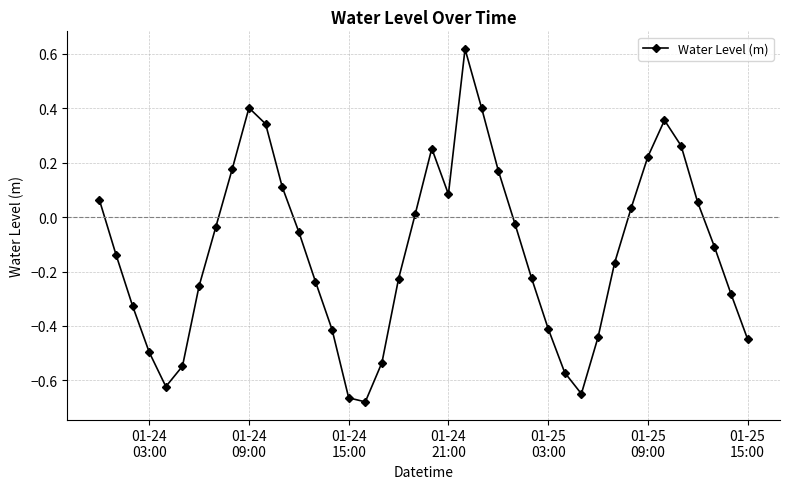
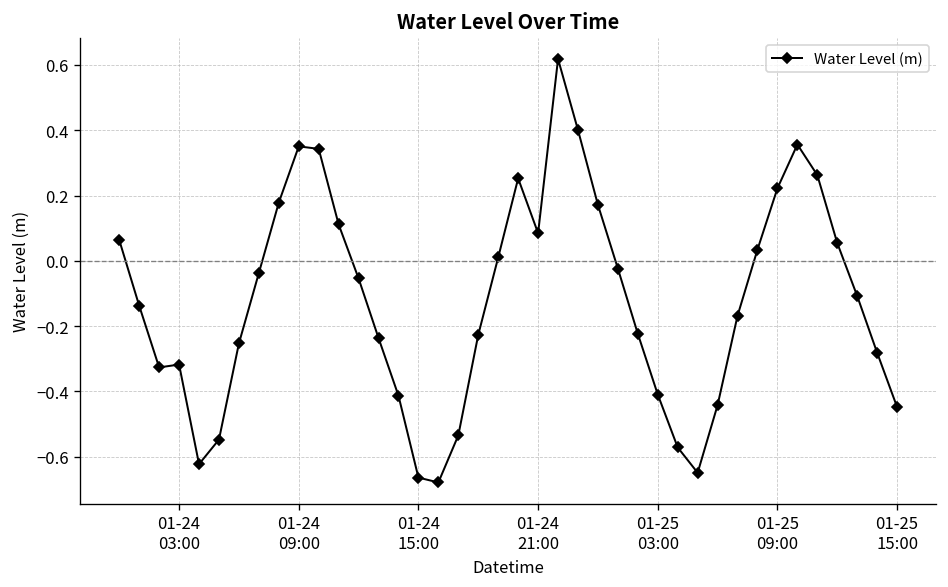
  {
-   "01-24 03:00": -0.50,
-   "01-24 09:00": 0.40,
+   "01-24 03:00": -0.32,
+   "01-24 09:00": 0.35,
    "01-24 15:00": -0.66,
    "01-24 21:00": 0.08,
    "01-25 03:00": -0.41,
    "01-25 09:00": 0.22,
    "01-25 15:00": -0.45
  }
